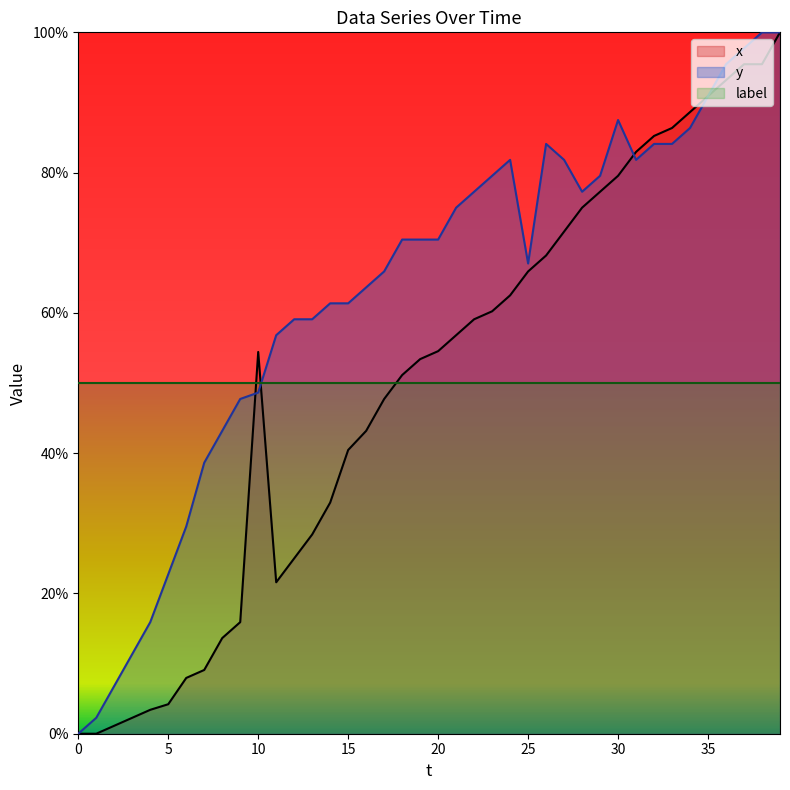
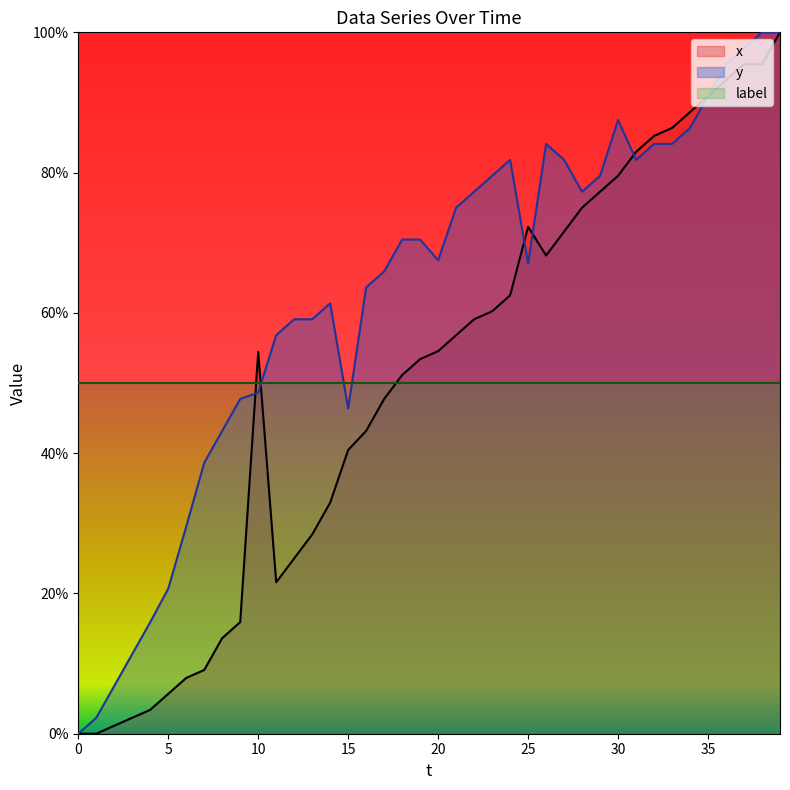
  {
    "x": {
-     "5": "4%",
+     "5": "6%",
      "10": "54%",
      "15": "40%",
      "20": "55%",
-     "25": "66%",
+     "25": "72%",
      "30": "80%"
    },
    "y": {
-     "5": "23%",
+     "5": "21%",
      "10": "49%",
-     "15": "61%",
-     "20": "70%",
+     "15": "46%",
+     "20": "67%",
      "25": "67%",
      "30": "88%"
    },
    "label": {
      "0": "50%",
      "5": "50%",
      "10": "50%",
      "15": "50%",
      "20": "50%",
      "25": "50%",
      "30": "50%",
      "35": "50%"
    }
  }
